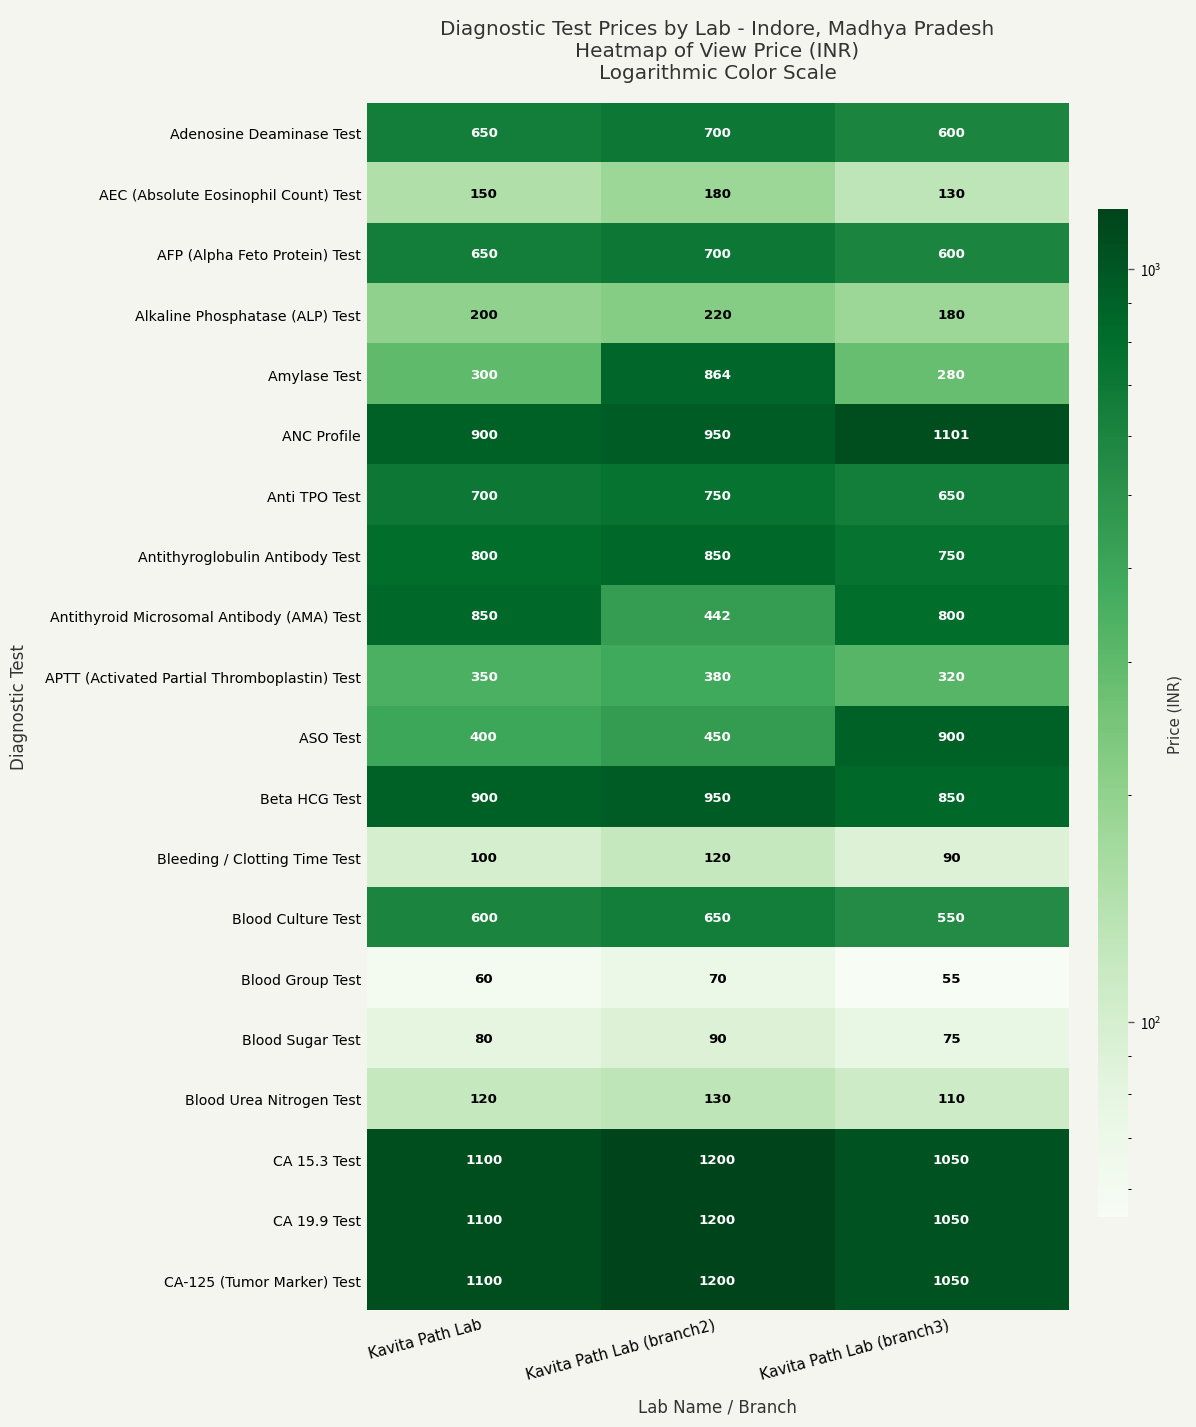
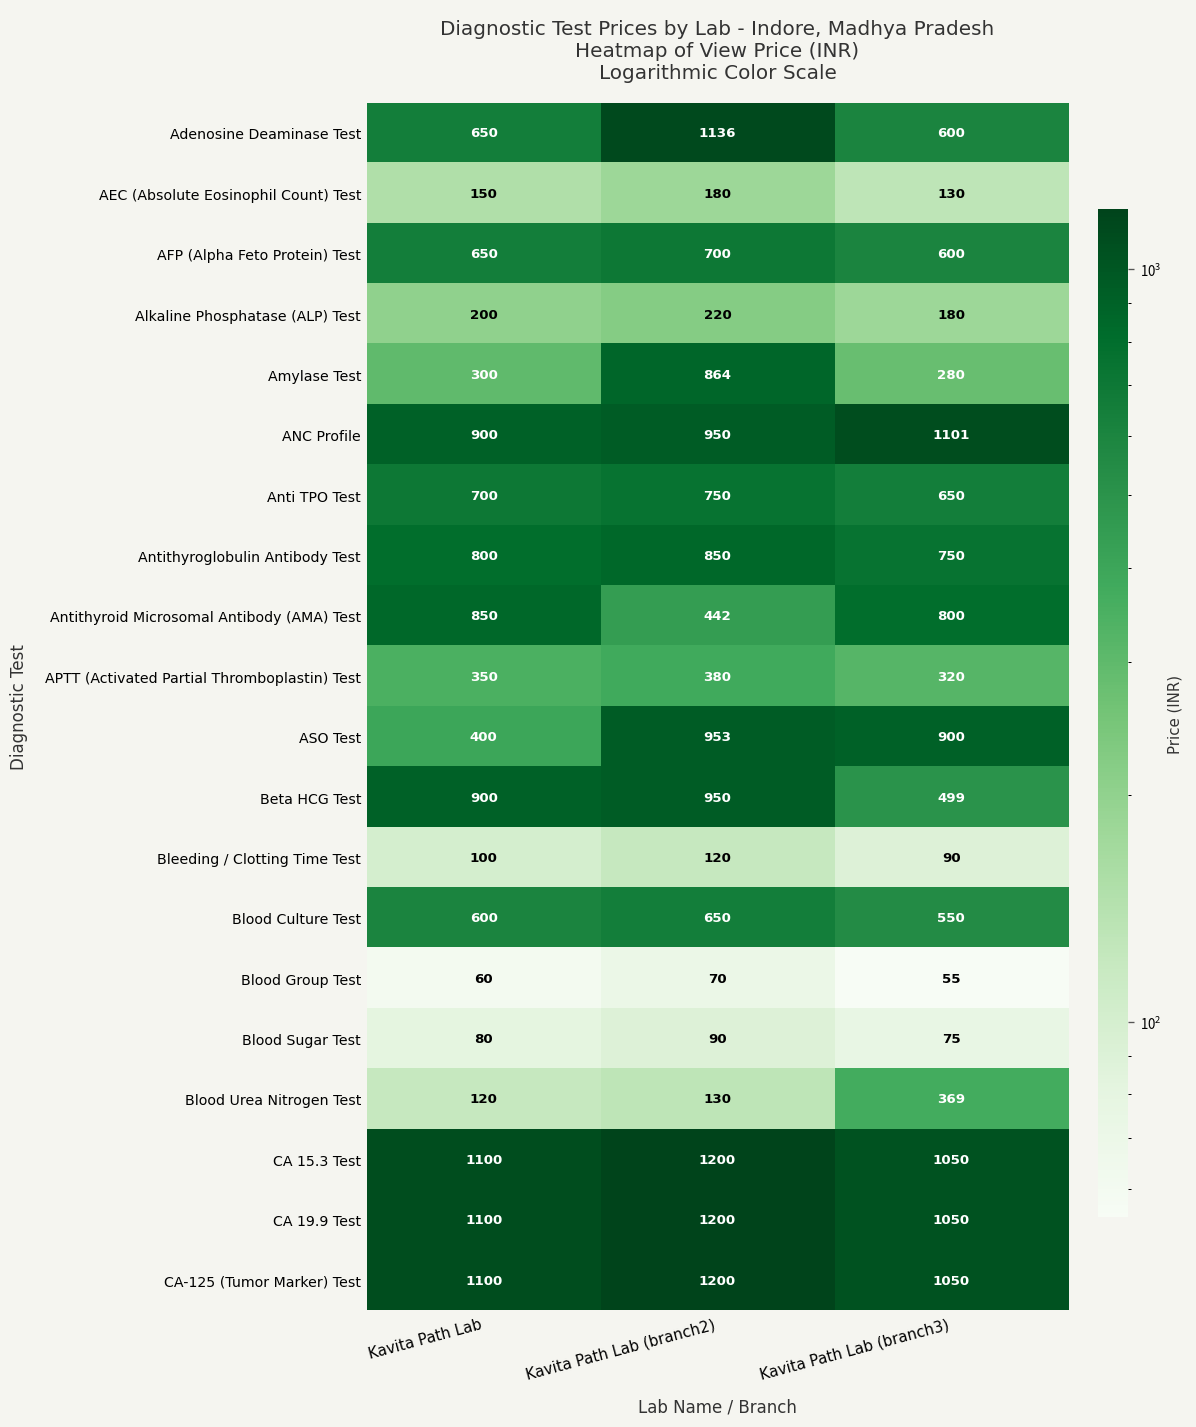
  {
    "Adenosine Deaminase Test": {
      "Kavita Path Lab": 650,
-     "Kavita Path Lab (branch2)": 700,
+     "Kavita Path Lab (branch2)": 1136,
      "Kavita Path Lab (branch3)": 600
    },
    "AEC (Absolute Eosinophil Count) Test": {
      "Kavita Path Lab": 150,
      "Kavita Path Lab (branch2)": 180,
      "Kavita Path Lab (branch3)": 130
    },
    "AFP (Alpha Feto Protein) Test": {
      "Kavita Path Lab": 650,
      "Kavita Path Lab (branch2)": 700,
      "Kavita Path Lab (branch3)": 600
    },
    "Alkaline Phosphatase (ALP) Test": {
      "Kavita Path Lab": 200,
      "Kavita Path Lab (branch2)": 220,
      "Kavita Path Lab (branch3)": 180
    },
    "Amylase Test": {
      "Kavita Path Lab": 300,
      "Kavita Path Lab (branch2)": 864,
      "Kavita Path Lab (branch3)": 280
    },
    "ANC Profile": {
      "Kavita Path Lab": 900,
      "Kavita Path Lab (branch2)": 950,
      "Kavita Path Lab (branch3)": 1101
    },
    "Anti TPO Test": {
      "Kavita Path Lab": 700,
      "Kavita Path Lab (branch2)": 750,
      "Kavita Path Lab (branch3)": 650
    },
    "Antithyroglobulin Antibody Test": {
      "Kavita Path Lab": 800,
      "Kavita Path Lab (branch2)": 850,
      "Kavita Path Lab (branch3)": 750
    },
    "Antithyroid Microsomal Antibody (AMA) Test": {
      "Kavita Path Lab": 850,
      "Kavita Path Lab (branch2)": 442,
      "Kavita Path Lab (branch3)": 800
    },
    "APTT (Activated Partial Thromboplastin) Test": {
      "Kavita Path Lab": 350,
      "Kavita Path Lab (branch2)": 380,
      "Kavita Path Lab (branch3)": 320
    },
    "ASO Test": {
      "Kavita Path Lab": 400,
-     "Kavita Path Lab (branch2)": 450,
+     "Kavita Path Lab (branch2)": 953,
      "Kavita Path Lab (branch3)": 900
    },
    "Beta HCG Test": {
      "Kavita Path Lab": 900,
      "Kavita Path Lab (branch2)": 950,
-     "Kavita Path Lab (branch3)": 850
+     "Kavita Path Lab (branch3)": 499
    },
    "Bleeding / Clotting Time Test": {
      "Kavita Path Lab": 100,
      "Kavita Path Lab (branch2)": 120,
      "Kavita Path Lab (branch3)": 90
    },
    "Blood Culture Test": {
      "Kavita Path Lab": 600,
      "Kavita Path Lab (branch2)": 650,
      "Kavita Path Lab (branch3)": 550
    },
    "Blood Group Test": {
      "Kavita Path Lab": 60,
      "Kavita Path Lab (branch2)": 70,
      "Kavita Path Lab (branch3)": 55
    },
    "Blood Sugar Test": {
      "Kavita Path Lab": 80,
      "Kavita Path Lab (branch2)": 90,
      "Kavita Path Lab (branch3)": 75
    },
    "Blood Urea Nitrogen Test": {
      "Kavita Path Lab": 120,
      "Kavita Path Lab (branch2)": 130,
-     "Kavita Path Lab (branch3)": 110
+     "Kavita Path Lab (branch3)": 369
    },
    "CA 15.3 Test": {
      "Kavita Path Lab": 1100,
      "Kavita Path Lab (branch2)": 1200,
      "Kavita Path Lab (branch3)": 1050
    },
    "CA 19.9 Test": {
      "Kavita Path Lab": 1100,
      "Kavita Path Lab (branch2)": 1200,
      "Kavita Path Lab (branch3)": 1050
    },
    "CA-125 (Tumor Marker) Test": {
      "Kavita Path Lab": 1100,
      "Kavita Path Lab (branch2)": 1200,
      "Kavita Path Lab (branch3)": 1050
    }
  }
